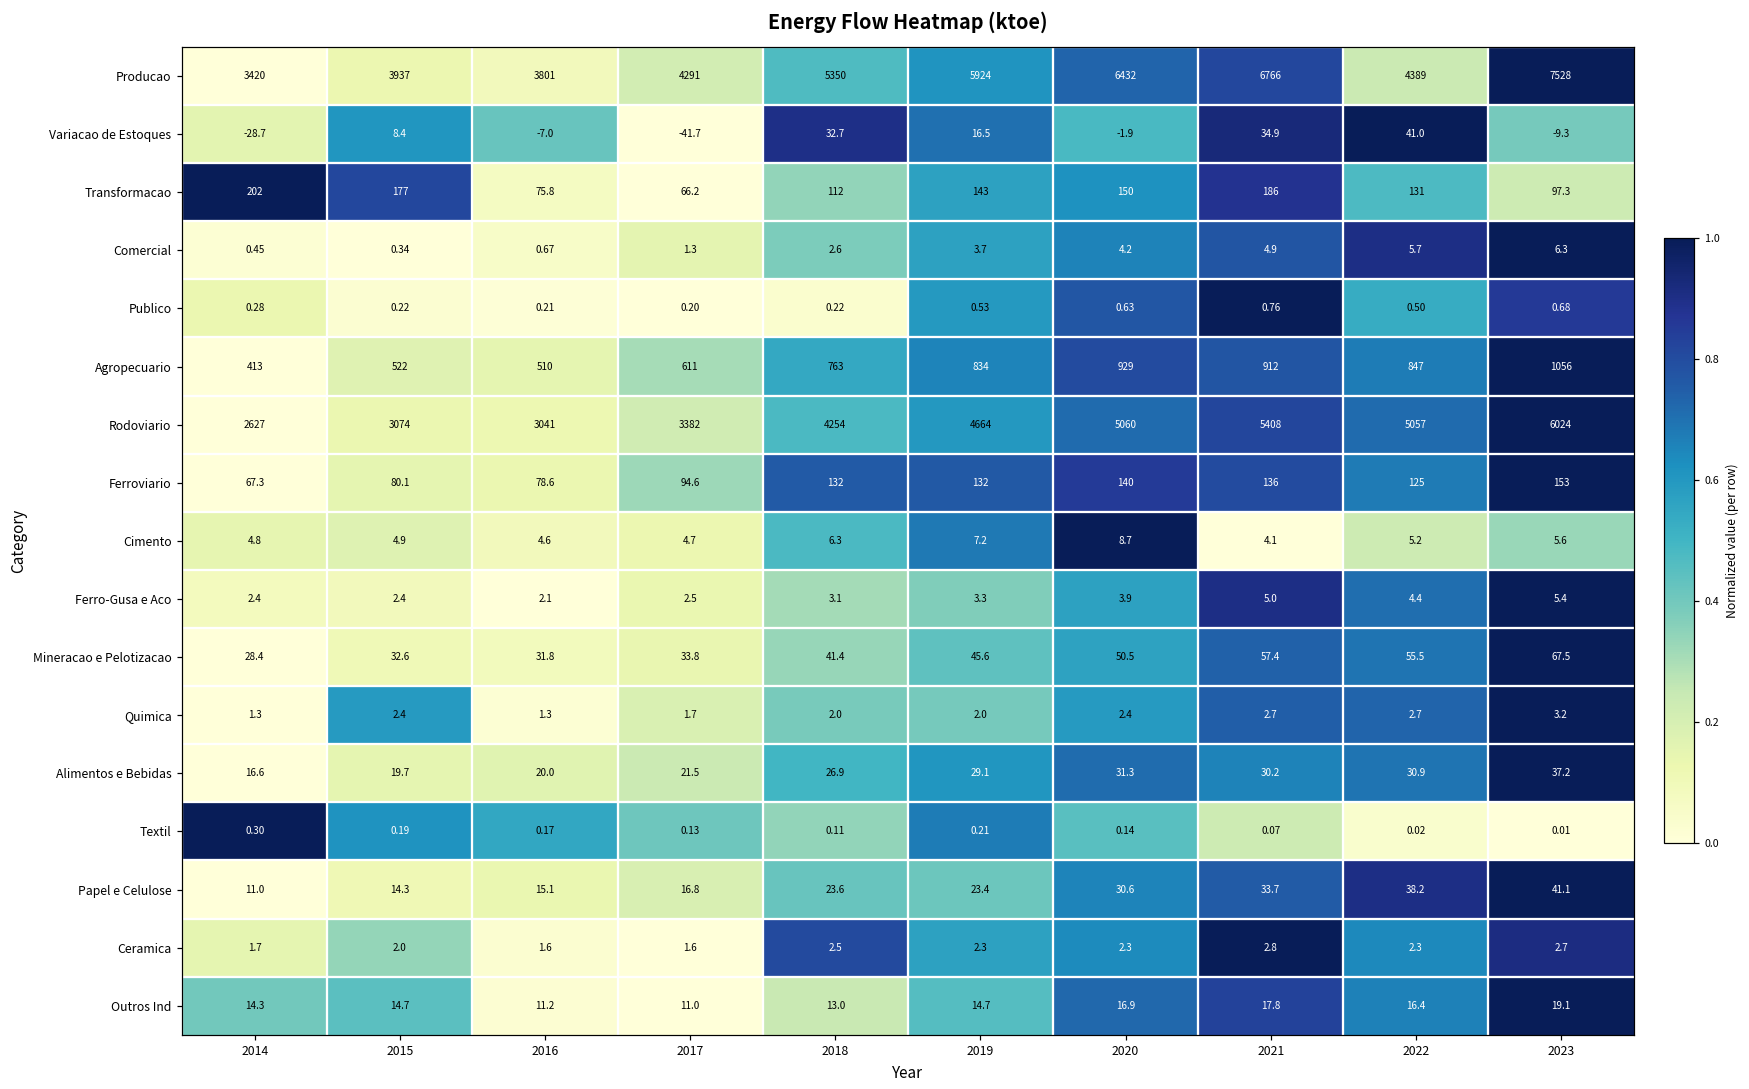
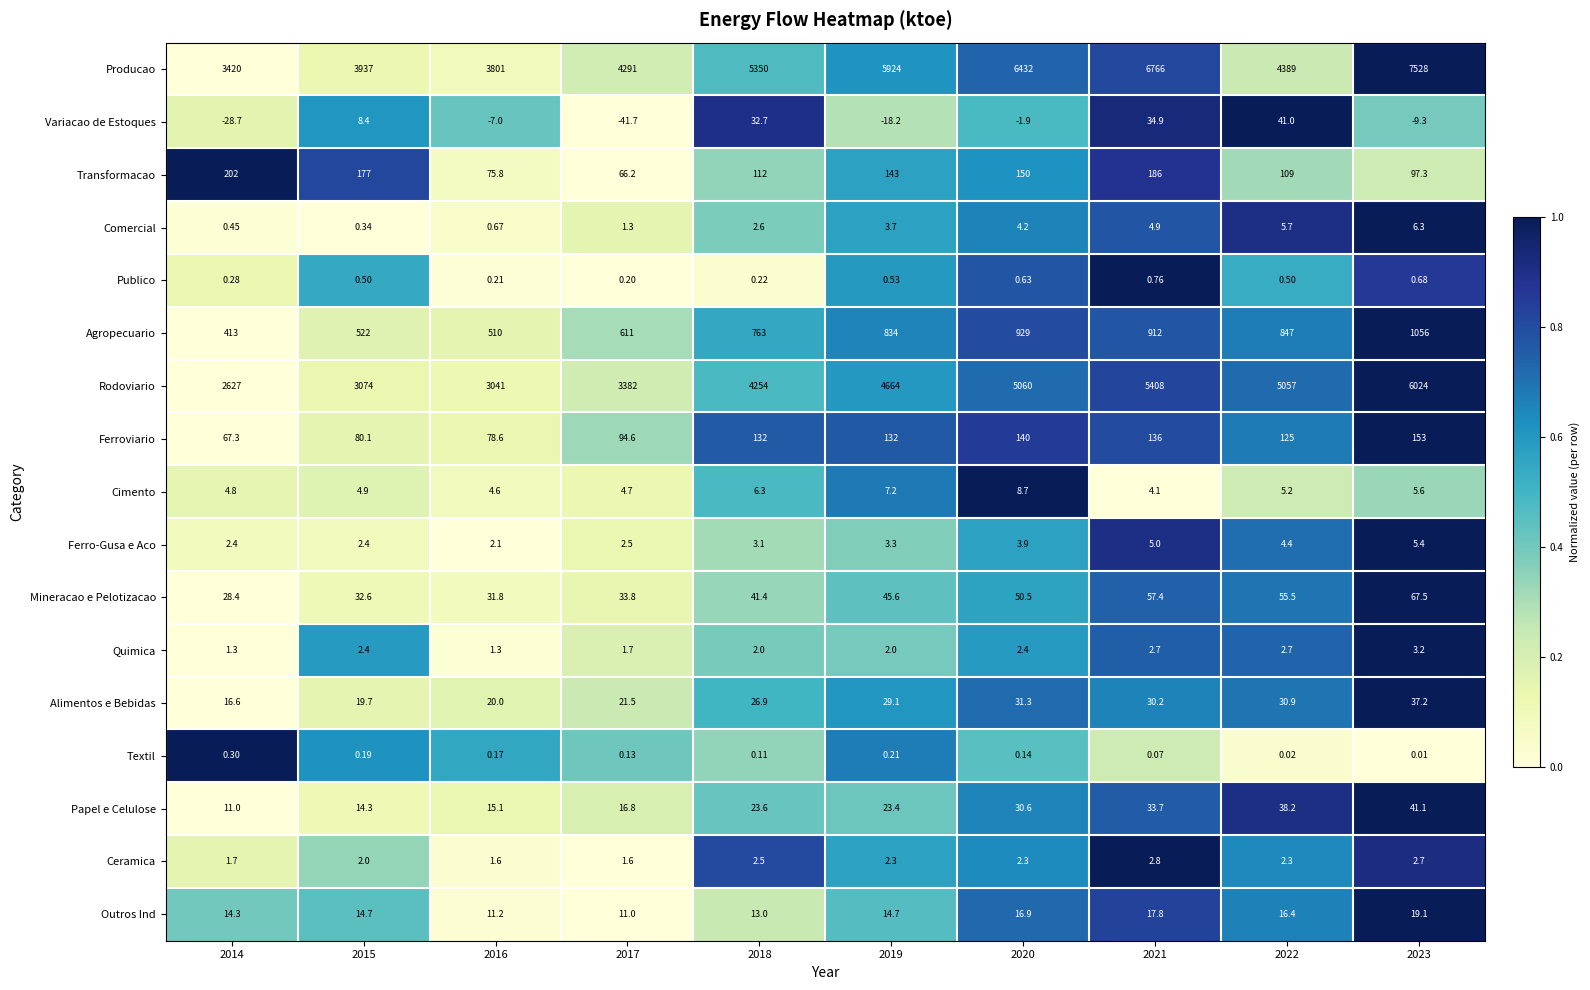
  {
    "Producao": {
      "2014": 3420,
      "2015": 3937,
      "2016": 3801,
      "2017": 4291,
      "2018": 5350,
      "2019": 5924,
      "2020": 6432,
      "2021": 6766,
      "2022": 4389,
      "2023": 7528
    },
    "Variacao de Estoques": {
      "2014": -28.7,
      "2015": 8.4,
      "2016": -7.0,
      "2017": -41.7,
      "2018": 32.7,
-     "2019": 16.5,
+     "2019": -18.2,
      "2020": -1.9,
      "2021": 34.9,
      "2022": 41.0,
      "2023": -9.3
    },
    "Transformacao": {
      "2014": 202,
      "2015": 177,
      "2016": 75.8,
      "2017": 66.2,
      "2018": 112,
      "2019": 143,
      "2020": 150,
      "2021": 186,
-     "2022": 131,
+     "2022": 109,
      "2023": 97.3
    },
    "Comercial": {
      "2014": 0.45,
      "2015": 0.34,
      "2016": 0.67,
      "2017": 1.3,
      "2018": 2.6,
      "2019": 3.7,
      "2020": 4.2,
      "2021": 4.9,
      "2022": 5.7,
      "2023": 6.3
    },
    "Publico": {
      "2014": 0.28,
-     "2015": 0.22,
+     "2015": 0.50,
      "2016": 0.21,
      "2017": 0.20,
      "2018": 0.22,
      "2019": 0.53,
      "2020": 0.63,
      "2021": 0.76,
      "2022": 0.50,
      "2023": 0.68
    },
    "Agropecuario": {
      "2014": 413,
      "2015": 522,
      "2016": 510,
      "2017": 611,
      "2018": 763,
      "2019": 834,
      "2020": 929,
      "2021": 912,
      "2022": 847,
      "2023": 1056
    },
    "Rodoviario": {
      "2014": 2627,
      "2015": 3074,
      "2016": 3041,
      "2017": 3382,
      "2018": 4254,
      "2019": 4664,
      "2020": 5060,
      "2021": 5408,
      "2022": 5057,
      "2023": 6024
    },
    "Ferroviario": {
      "2014": 67.3,
      "2015": 80.1,
      "2016": 78.6,
      "2017": 94.6,
      "2018": 132,
      "2019": 132,
      "2020": 140,
      "2021": 136,
      "2022": 125,
      "2023": 153
    },
    "Cimento": {
      "2014": 4.8,
      "2015": 4.9,
      "2016": 4.6,
      "2017": 4.7,
      "2018": 6.3,
      "2019": 7.2,
      "2020": 8.7,
      "2021": 4.1,
      "2022": 5.2,
      "2023": 5.6
    },
    "Ferro-Gusa e Aco": {
      "2014": 2.4,
      "2015": 2.4,
      "2016": 2.1,
      "2017": 2.5,
      "2018": 3.1,
      "2019": 3.3,
      "2020": 3.9,
      "2021": 5.0,
      "2022": 4.4,
      "2023": 5.4
    },
    "Mineracao e Pelotizacao": {
      "2014": 28.4,
      "2015": 32.6,
      "2016": 31.8,
      "2017": 33.8,
      "2018": 41.4,
      "2019": 45.6,
      "2020": 50.5,
      "2021": 57.4,
      "2022": 55.5,
      "2023": 67.5
    },
    "Quimica": {
      "2014": 1.3,
      "2015": 2.4,
      "2016": 1.3,
      "2017": 1.7,
      "2018": 2.0,
      "2019": 2.0,
      "2020": 2.4,
      "2021": 2.7,
      "2022": 2.7,
      "2023": 3.2
    },
    "Alimentos e Bebidas": {
      "2014": 16.6,
      "2015": 19.7,
      "2016": 20.0,
      "2017": 21.5,
      "2018": 26.9,
      "2019": 29.1,
      "2020": 31.3,
      "2021": 30.2,
      "2022": 30.9,
      "2023": 37.2
    },
    "Textil": {
      "2014": 0.30,
      "2015": 0.19,
      "2016": 0.17,
      "2017": 0.13,
      "2018": 0.11,
      "2019": 0.21,
      "2020": 0.14,
      "2021": 0.07,
      "2022": 0.02,
      "2023": 0.01
    },
    "Papel e Celulose": {
      "2014": 11.0,
      "2015": 14.3,
      "2016": 15.1,
      "2017": 16.8,
      "2018": 23.6,
      "2019": 23.4,
      "2020": 30.6,
      "2021": 33.7,
      "2022": 38.2,
      "2023": 41.1
    },
    "Ceramica": {
      "2014": 1.7,
      "2015": 2.0,
      "2016": 1.6,
      "2017": 1.6,
      "2018": 2.5,
      "2019": 2.3,
      "2020": 2.3,
      "2021": 2.8,
      "2022": 2.3,
      "2023": 2.7
    },
    "Outros Ind": {
      "2014": 14.3,
      "2015": 14.7,
      "2016": 11.2,
      "2017": 11.0,
      "2018": 13.0,
      "2019": 14.7,
      "2020": 16.9,
      "2021": 17.8,
      "2022": 16.4,
      "2023": 19.1
    }
  }
